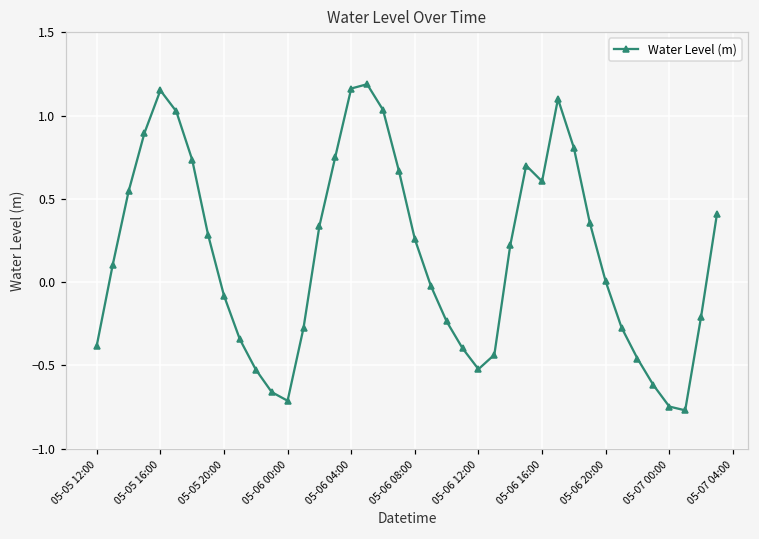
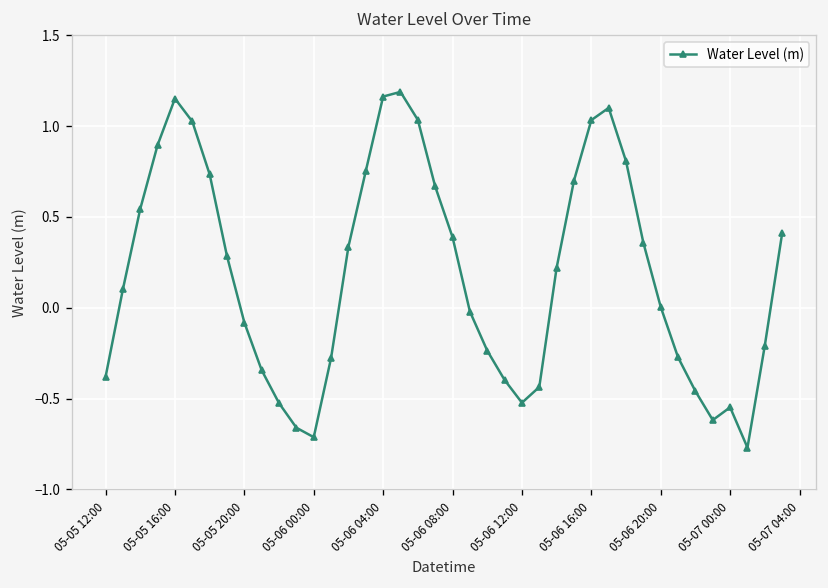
  {
    "05-05 12:00": -0.38,
    "05-05 16:00": 1.15,
    "05-05 20:00": -0.08,
    "05-06 00:00": -0.71,
    "05-06 04:00": 1.16,
-   "05-06 08:00": 0.26,
+   "05-06 08:00": 0.39,
    "05-06 12:00": -0.52,
-   "05-06 16:00": 0.60,
+   "05-06 16:00": 1.03,
    "05-06 20:00": 0.00,
-   "05-07 00:00": -0.75
+   "05-07 00:00": -0.55
  }
